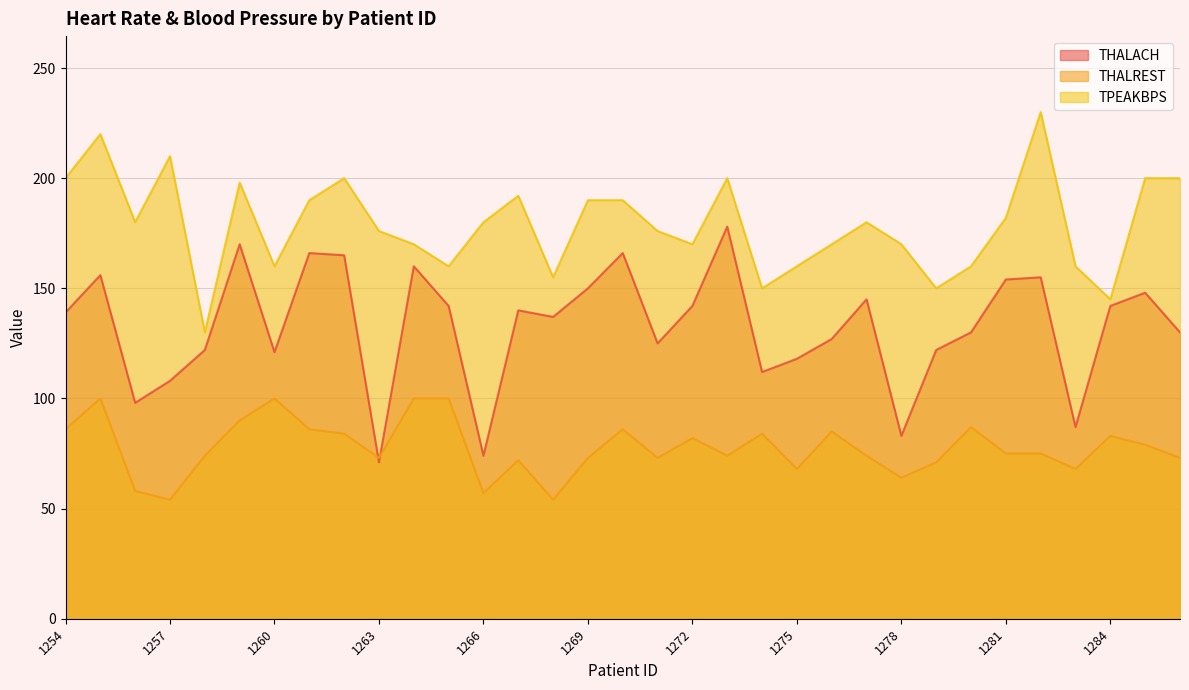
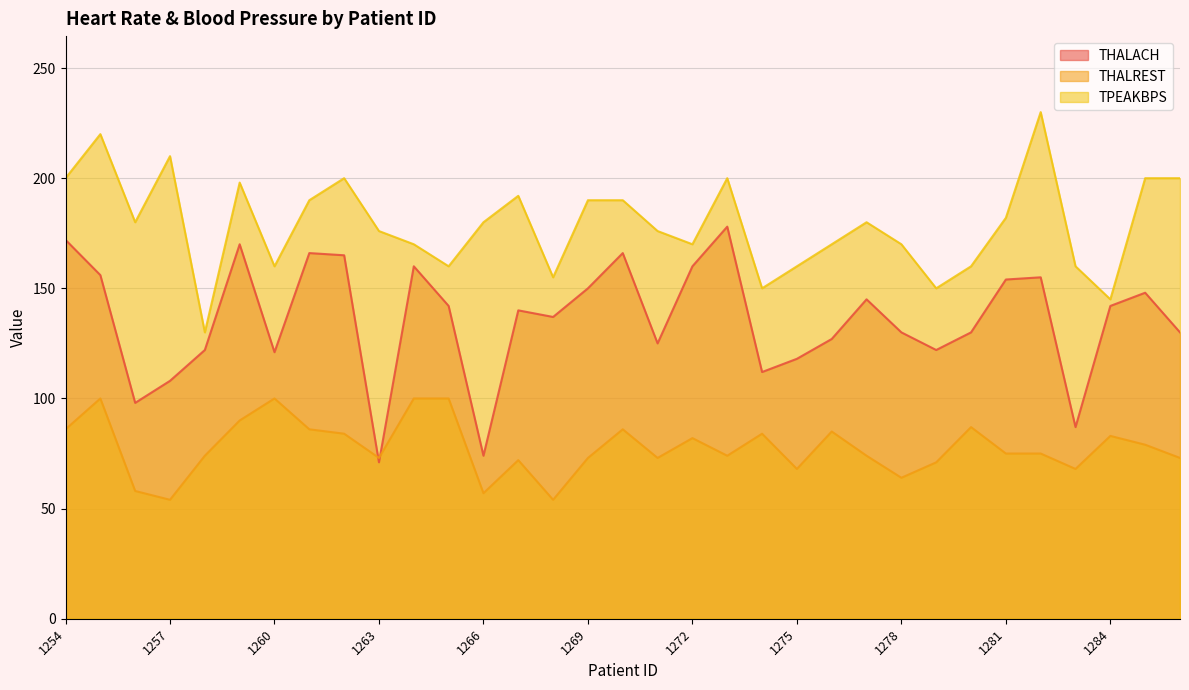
  {
    "THALACH": {
-     "1254": 139,
+     "1254": 172,
      "1257": 108,
      "1260": 121,
      "1263": 71,
      "1266": 74,
      "1269": 150,
-     "1272": 142,
+     "1272": 160,
      "1275": 118,
-     "1278": 83,
+     "1278": 130,
      "1281": 154,
      "1284": 142
    }
  }
